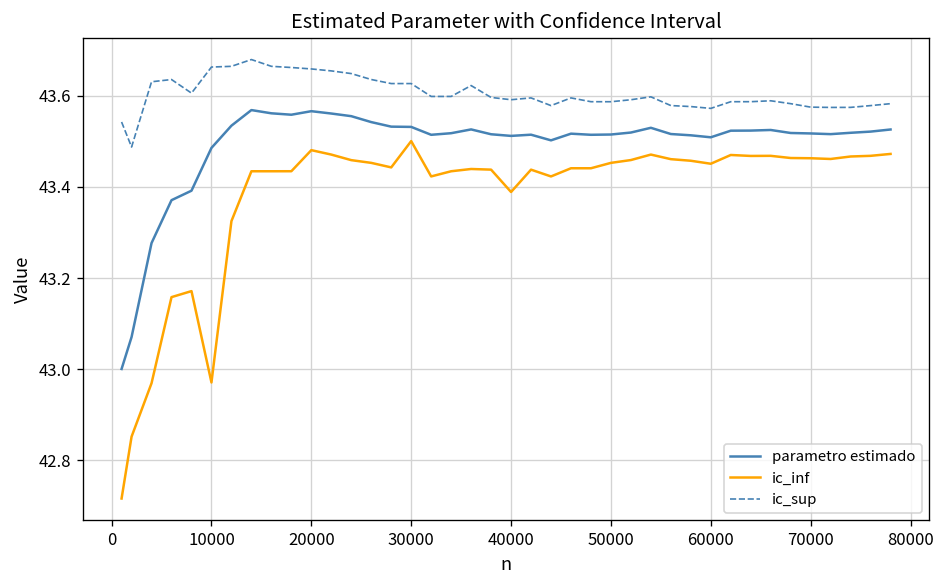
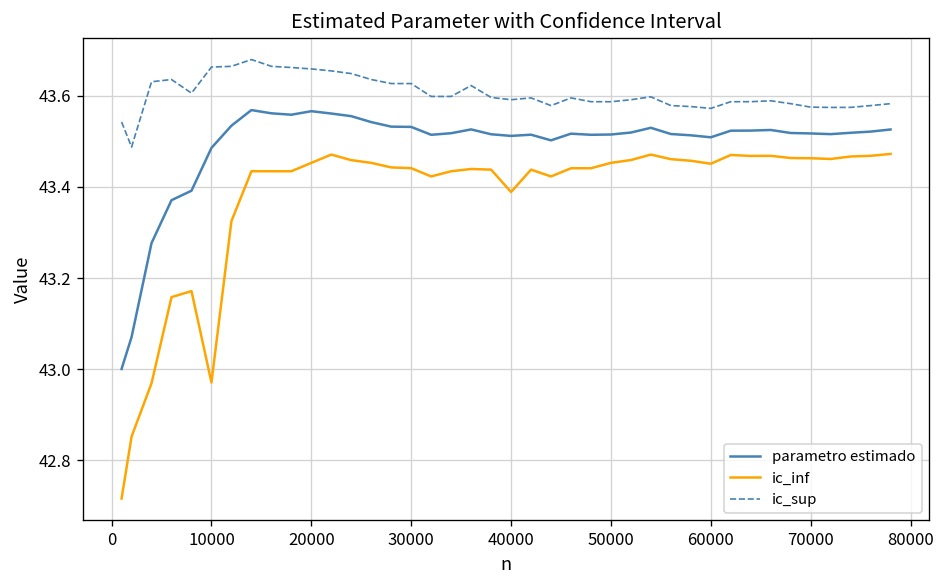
  {
    "ic_inf": {
      "10000": 42.97,
-     "20000": 43.48,
-     "30000": 43.50,
+     "20000": 43.45,
+     "30000": 43.44,
      "40000": 43.39,
      "50000": 43.45,
      "60000": 43.45,
      "70000": 43.46
    }
  }
